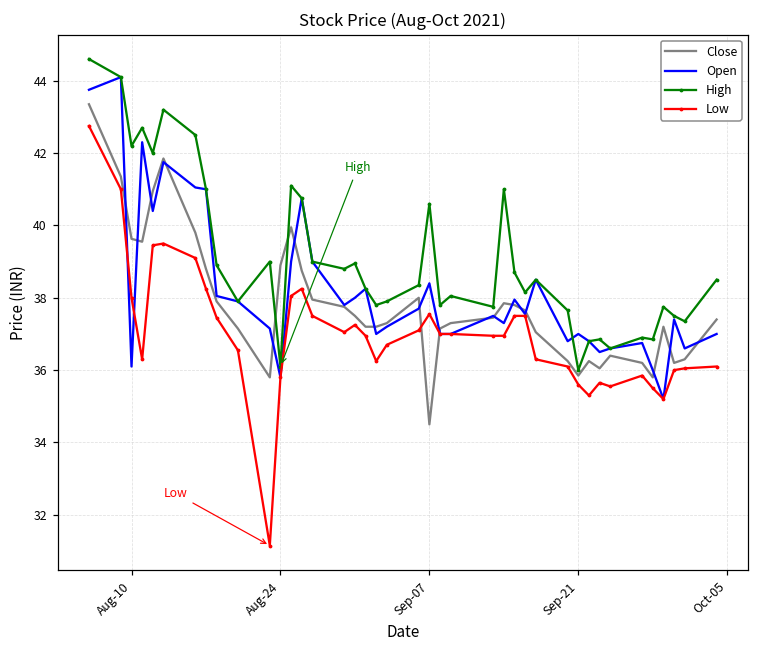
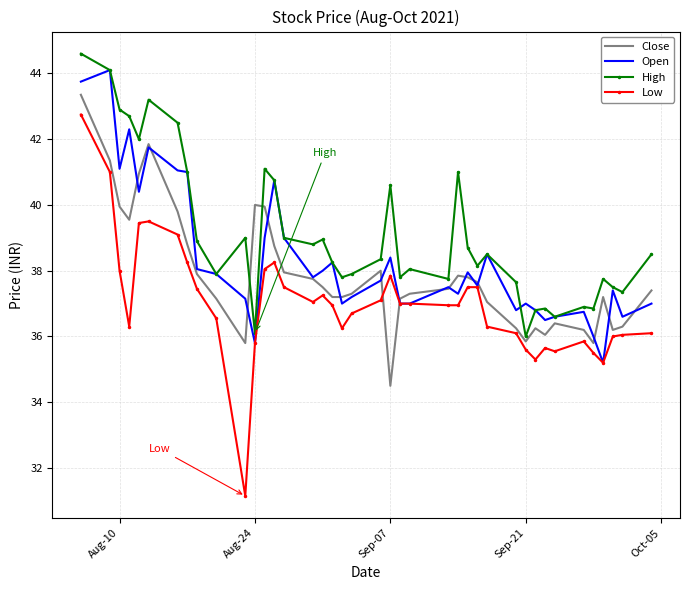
  {
    "Close": {
-     "Aug-10": 39.6,
-     "Aug-24": 38.9,
+     "Aug-10": 40.0,
+     "Aug-24": 40.0,
      "Sep-07": 34.5,
      "Sep-21": 35.9
    },
    "Open": {
-     "Aug-10": 36.1,
+     "Aug-10": 41.1,
      "Sep-07": 38.4,
      "Sep-21": 37.0
    },
    "High": {
-     "Aug-10": 42.2,
+     "Aug-10": 42.9,
      "Aug-24": 36.1,
      "Sep-07": 40.6,
      "Sep-21": 36.0
    },
    "Low": {
      "Aug-10": 38.0,
-     "Sep-07": 37.6,
+     "Sep-07": 37.9,
      "Sep-21": 35.6
    }
  }
